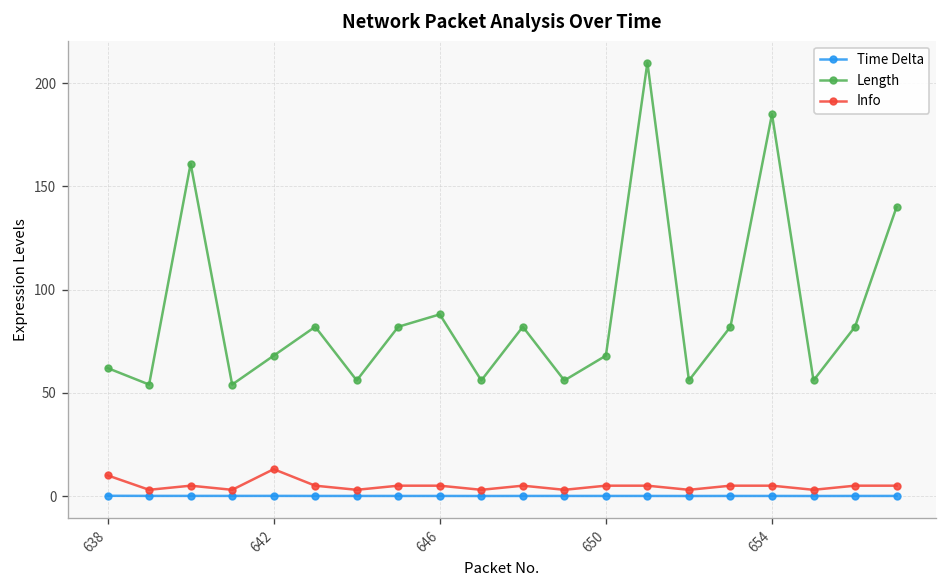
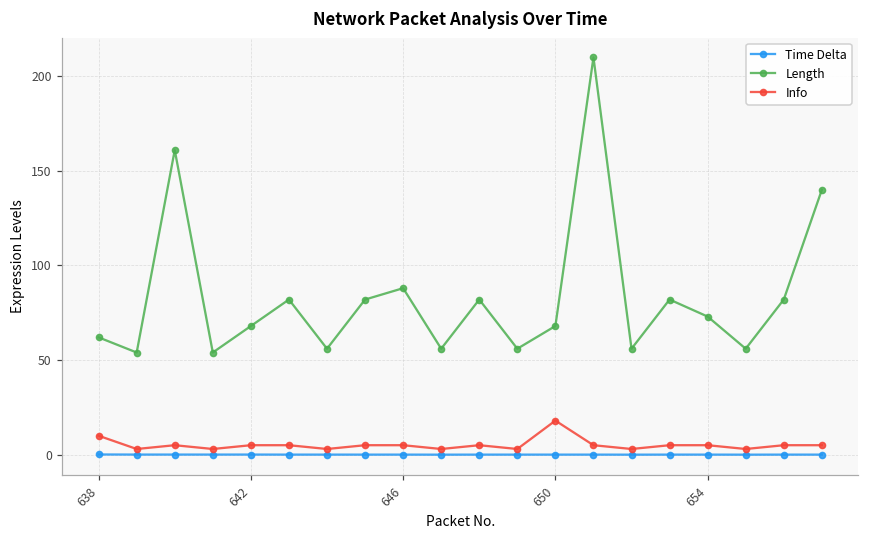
  {
    "Time Delta": {
      "638": 0,
      "642": 0,
      "646": 0,
      "650": 0,
      "654": 0
    },
    "Length": {
      "638": 62,
      "642": 68,
      "646": 88,
      "650": 68,
-     "654": 185
+     "654": 73
    },
    "Info": {
      "638": 10,
-     "642": 13,
+     "642": 5,
      "646": 5,
-     "650": 5,
+     "650": 18,
      "654": 5
    }
  }
